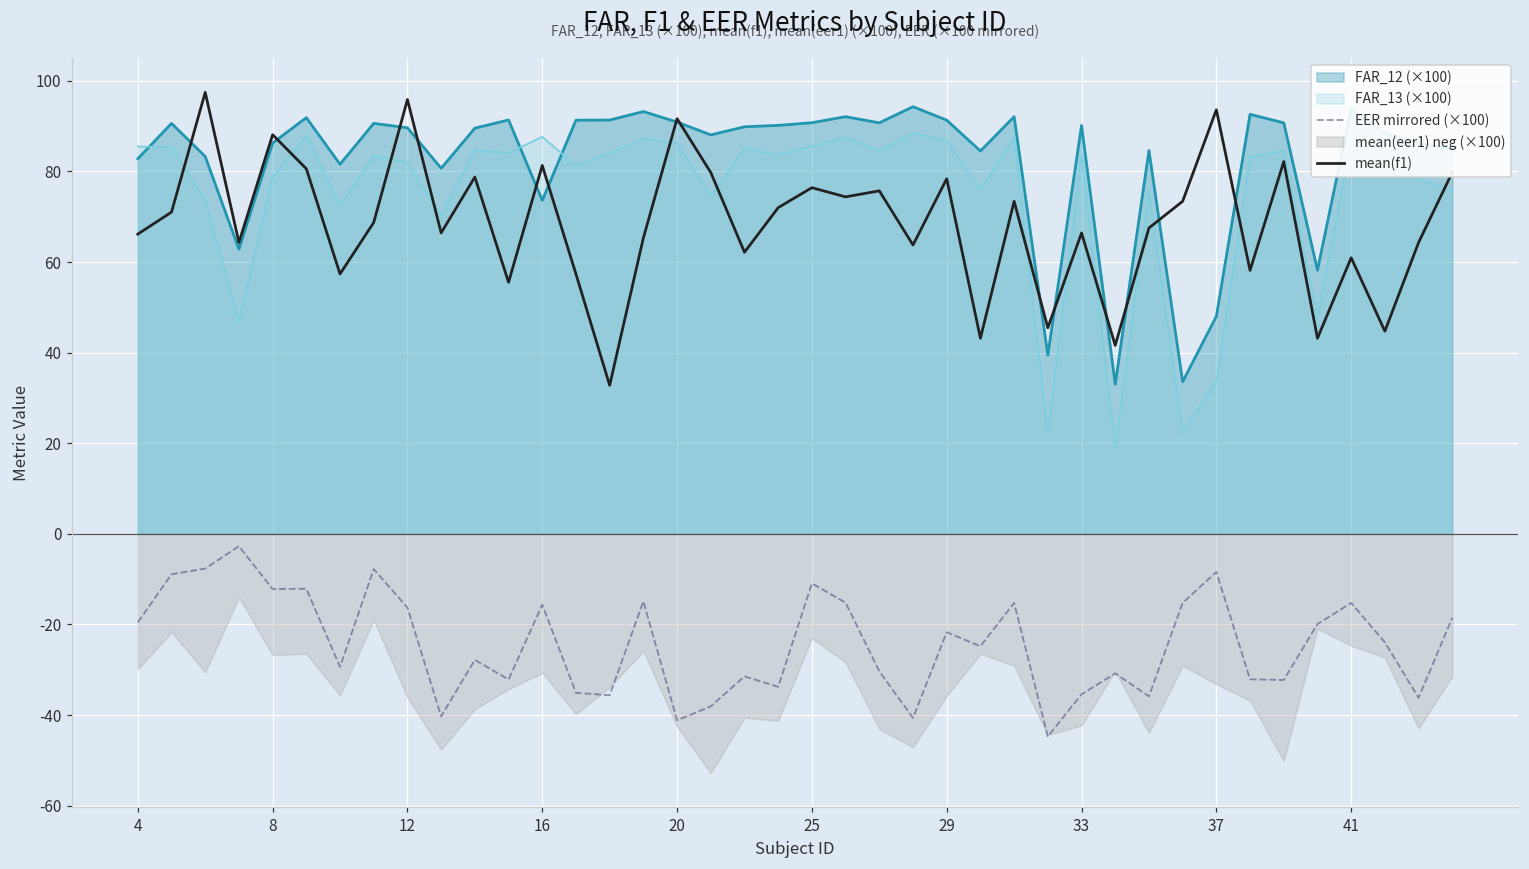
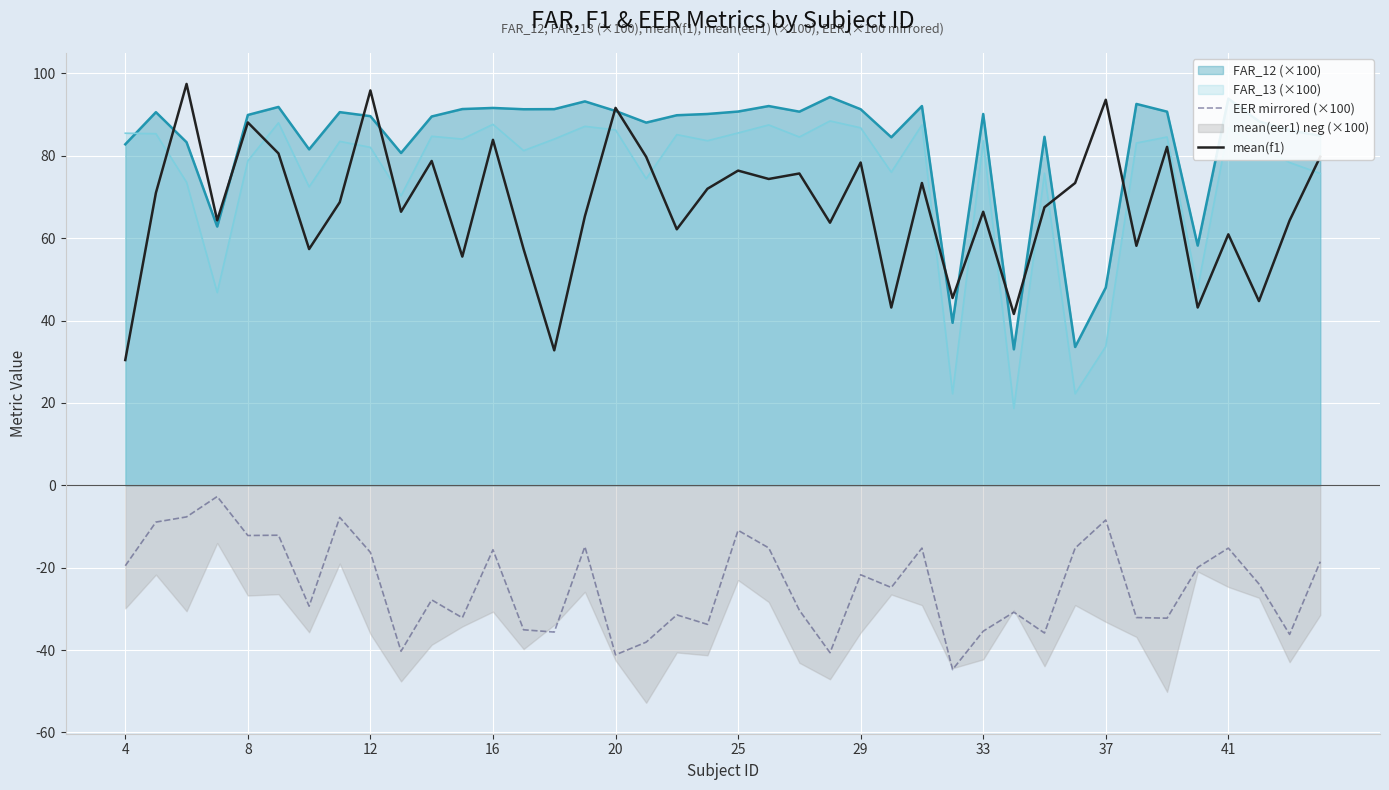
  {
    "FAR_12 (×100)": {
      "4": 83,
-     "8": 86,
+     "8": 90,
      "12": 90,
-     "16": 74,
+     "16": 92,
      "20": 91
    },
    "EER mirrored (×100)": {
      "4": -20,
      "8": -12,
      "12": -16,
      "16": -16,
      "20": -41,
      "41": -15
    },
    "mean(f1)": {
-     "4": 66,
+     "4": 30,
      "8": 88,
      "12": 96,
-     "16": 81,
+     "16": 84,
      "20": 92,
      "41": 61
    }
  }
